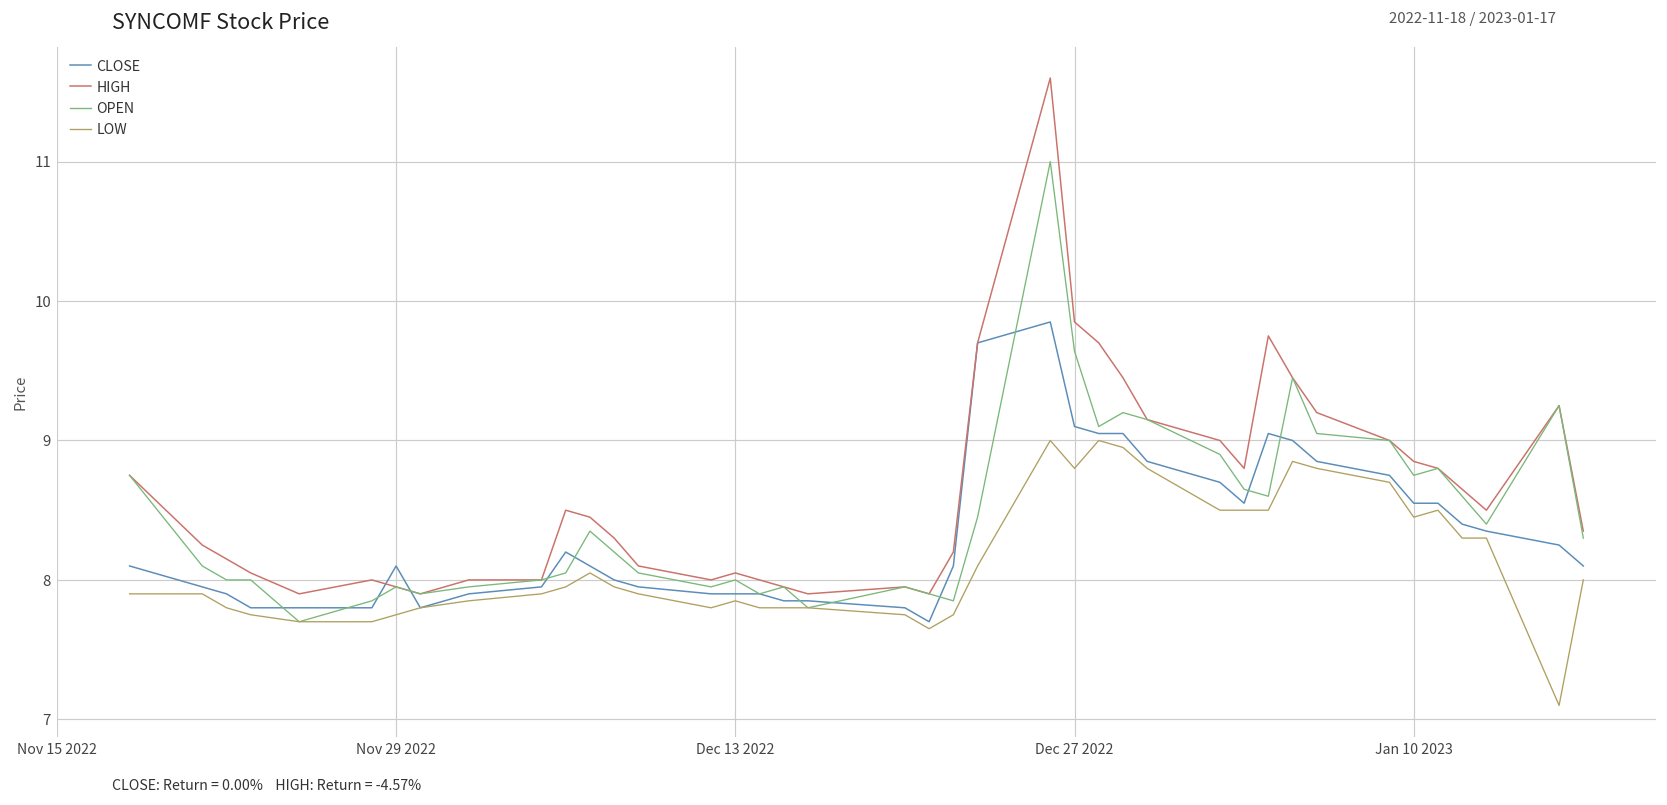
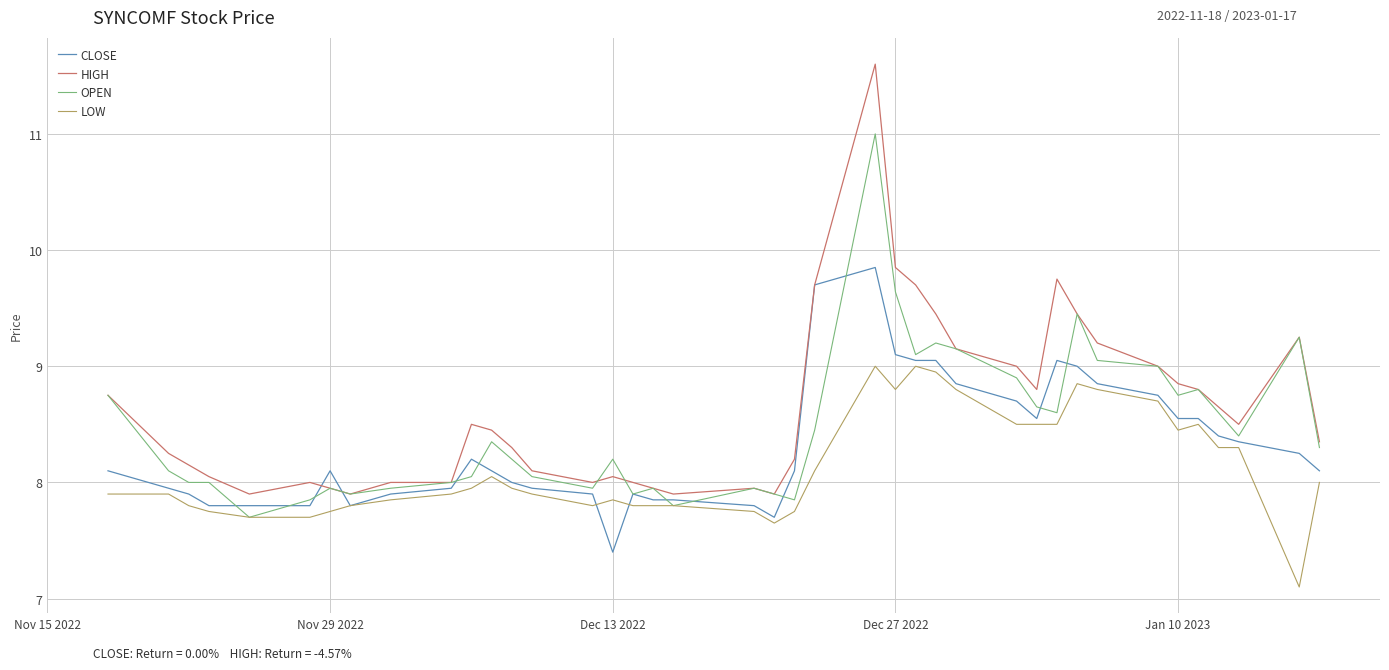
  {
    "CLOSE": {
      "Nov 29 2022": 8.1,
-     "Dec 13 2022": 7.9,
+     "Dec 13 2022": 7.4,
      "Dec 27 2022": 9.1,
      "Jan 10 2023": 8.55
    },
    "OPEN": {
-     "Dec 13 2022": 8.0,
+     "Dec 13 2022": 8.2,
      "Dec 27 2022": 9.64,
      "Jan 10 2023": 8.75
    }
  }
